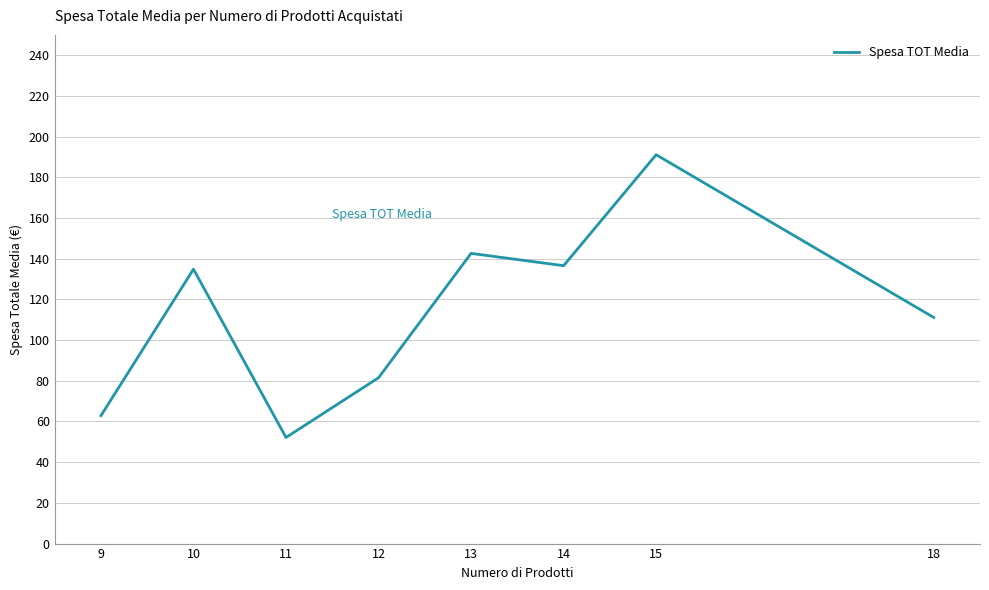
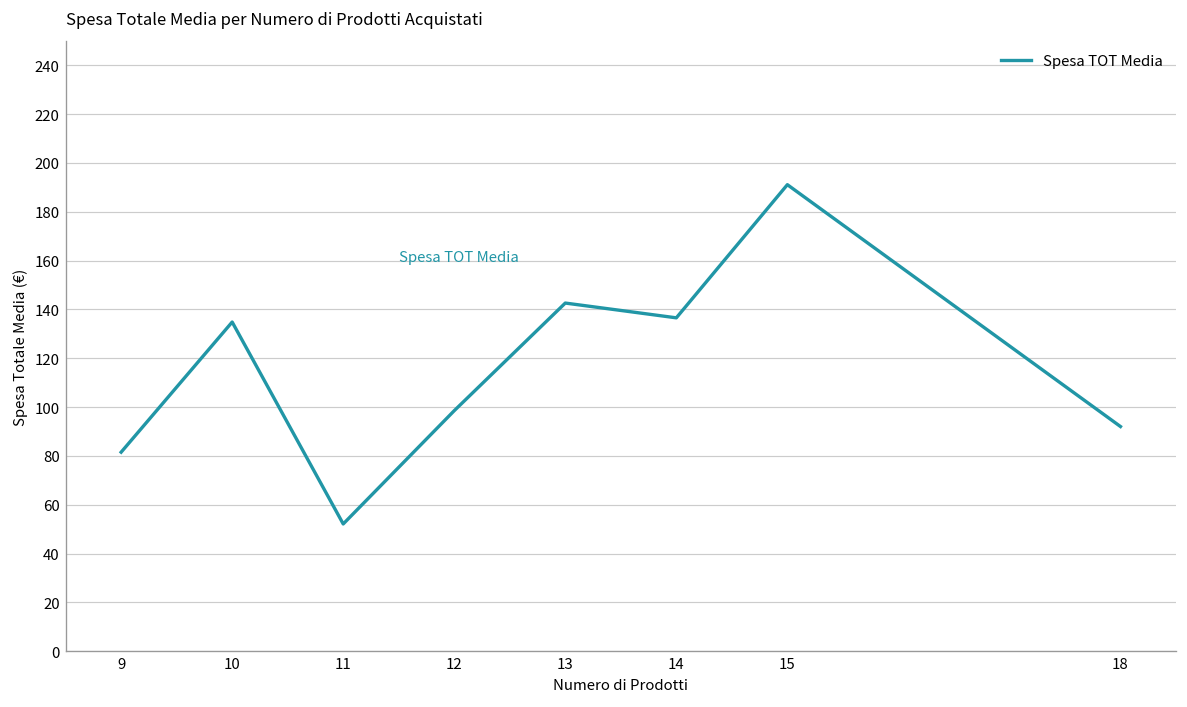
  {
-   "9": 63,
+   "9": 82,
    "10": 135,
    "11": 52,
-   "12": 82,
+   "12": 99,
    "13": 143,
    "14": 137,
    "15": 191,
-   "18": 111
+   "18": 92
  }
